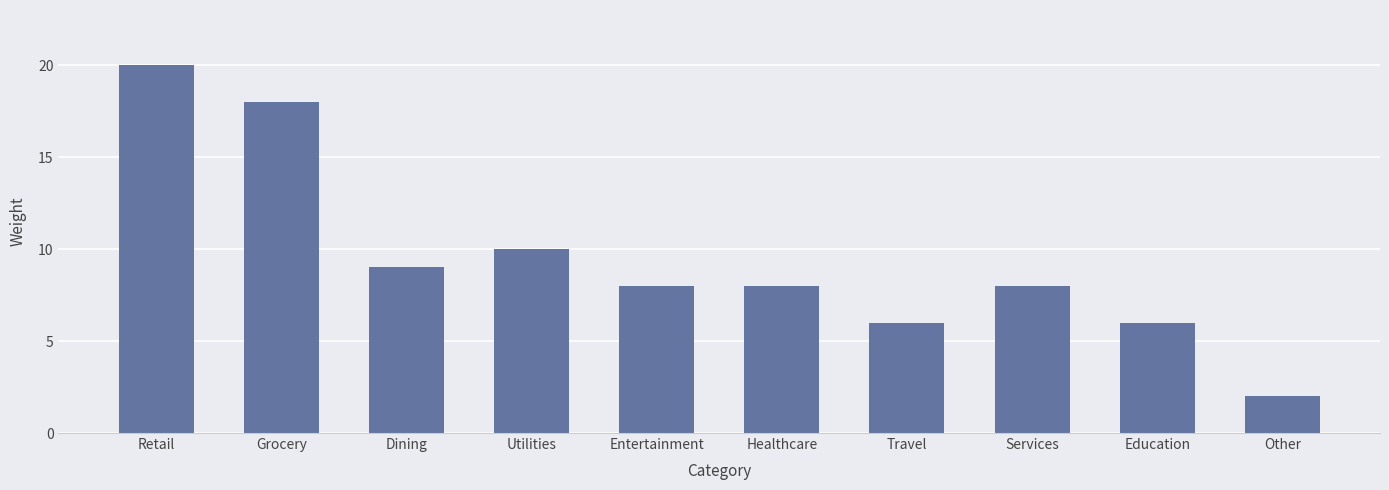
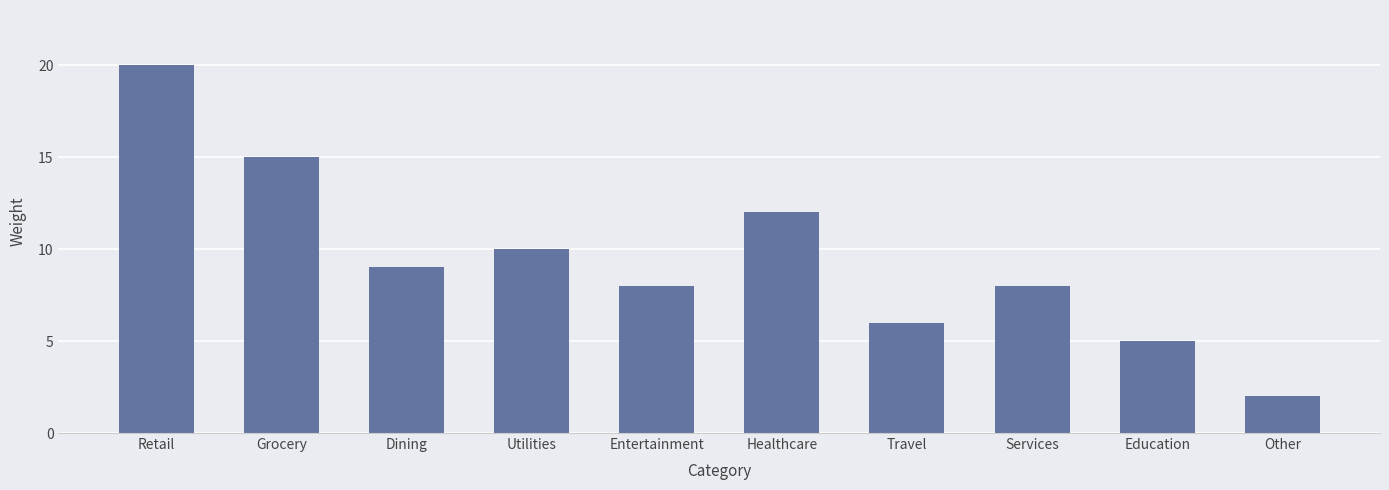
  {
    "Retail": 20,
-   "Grocery": 18,
+   "Grocery": 15,
    "Dining": 9,
    "Utilities": 10,
    "Entertainment": 8,
-   "Healthcare": 8,
+   "Healthcare": 12,
    "Travel": 6,
    "Services": 8,
-   "Education": 6,
+   "Education": 5,
    "Other": 2
  }
